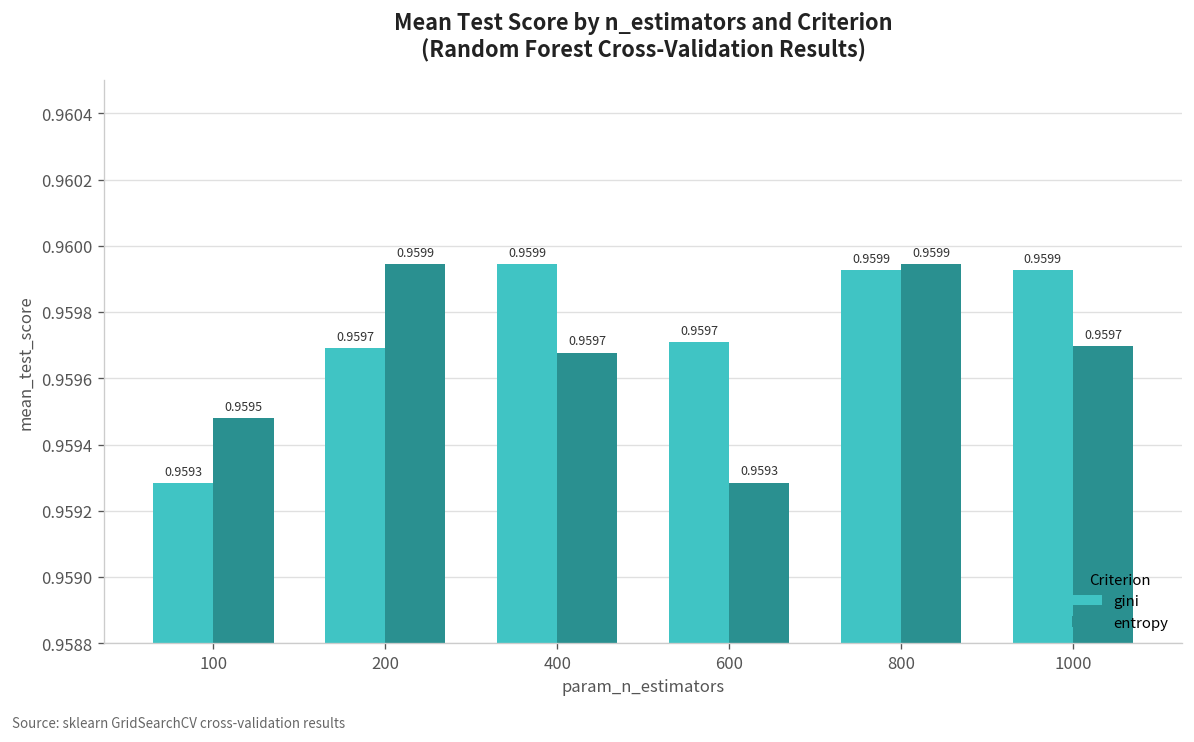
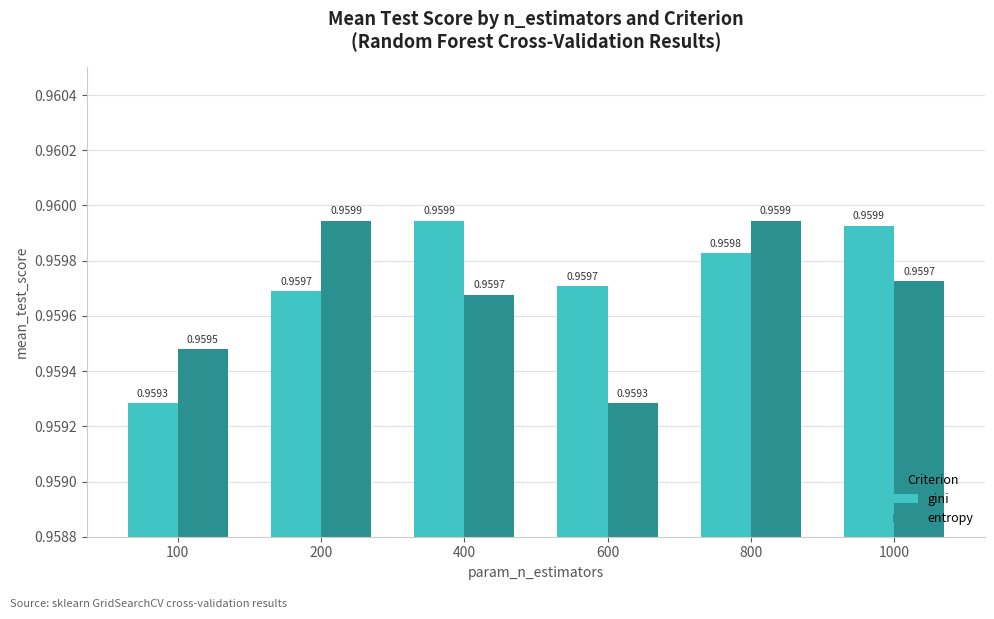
  {
    "gini": {
      "100": 0.9593,
      "200": 0.9597,
      "400": 0.9599,
      "600": 0.9597,
-     "800": 0.9599,
+     "800": 0.9598,
      "1000": 0.9599
    },
    "entropy": {
-     "1000": 0.95970
+     "1000": 0.95973
    }
  }
